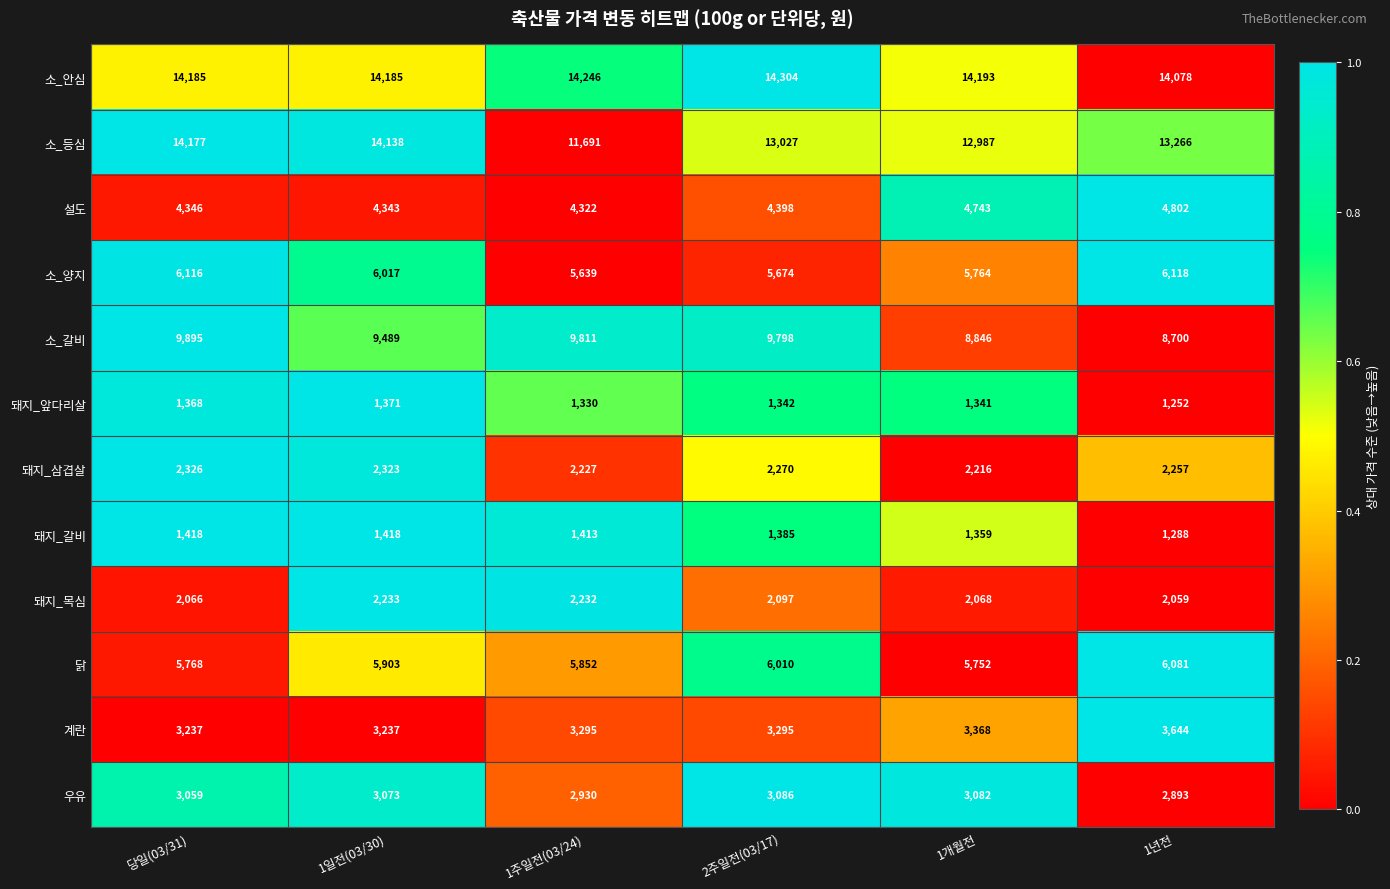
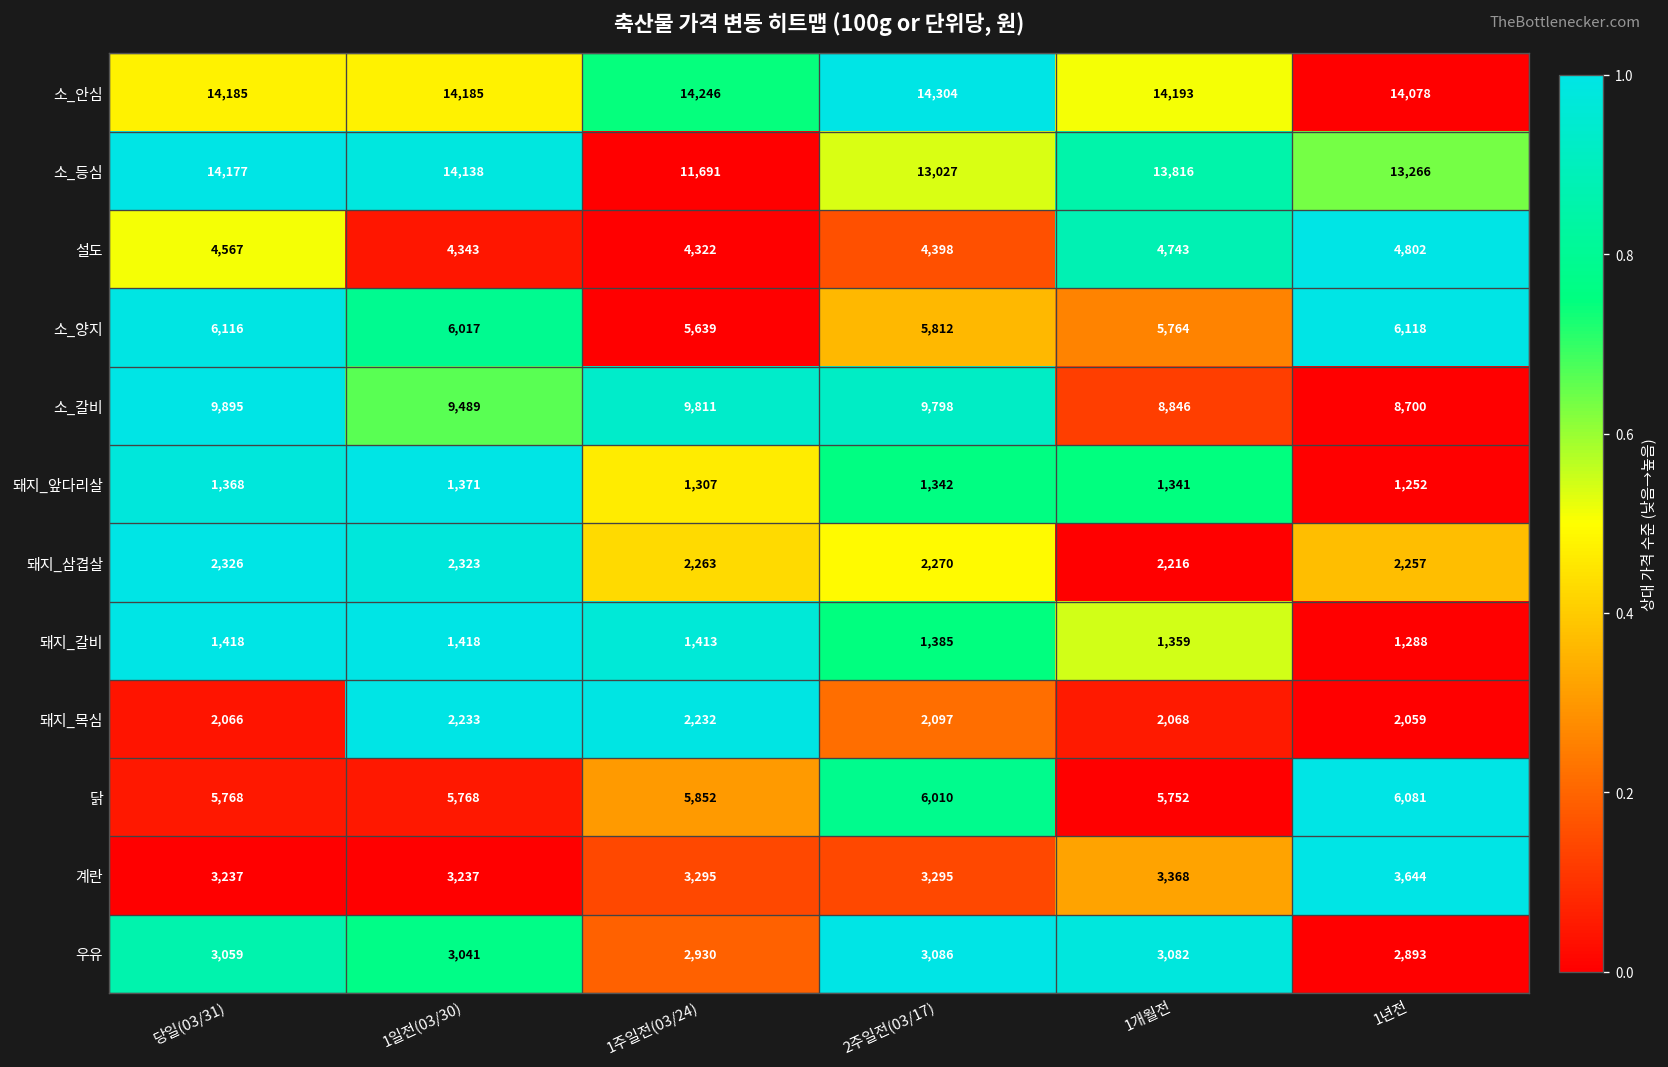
  {
    "소_안심": {
      "당일(03/31)": "14,185",
      "1일전(03/30)": "14,185",
      "1주일전(03/24)": "14,246",
      "2주일전(03/17)": "14,304",
      "1개월전": "14,193",
      "1년전": "14,078"
    },
    "소_등심": {
      "당일(03/31)": "14,177",
      "1일전(03/30)": "14,138",
      "1주일전(03/24)": "11,691",
      "2주일전(03/17)": "13,027",
-     "1개월전": "12,987",
+     "1개월전": "13,816",
      "1년전": "13,266"
    },
    "설도": {
-     "당일(03/31)": "4,346",
+     "당일(03/31)": "4,567",
      "1일전(03/30)": "4,343",
      "1주일전(03/24)": "4,322",
      "2주일전(03/17)": "4,398",
      "1개월전": "4,743",
      "1년전": "4,802"
    },
    "소_양지": {
      "당일(03/31)": "6,116",
      "1일전(03/30)": "6,017",
      "1주일전(03/24)": "5,639",
-     "2주일전(03/17)": "5,674",
+     "2주일전(03/17)": "5,812",
      "1개월전": "5,764",
      "1년전": "6,118"
    },
    "소_갈비": {
      "당일(03/31)": "9,895",
      "1일전(03/30)": "9,489",
      "1주일전(03/24)": "9,811",
      "2주일전(03/17)": "9,798",
      "1개월전": "8,846",
      "1년전": "8,700"
    },
    "돼지_앞다리살": {
      "당일(03/31)": "1,368",
      "1일전(03/30)": "1,371",
-     "1주일전(03/24)": "1,330",
+     "1주일전(03/24)": "1,307",
      "2주일전(03/17)": "1,342",
      "1개월전": "1,341",
      "1년전": "1,252"
    },
    "돼지_삼겹살": {
      "당일(03/31)": "2,326",
      "1일전(03/30)": "2,323",
-     "1주일전(03/24)": "2,227",
+     "1주일전(03/24)": "2,263",
      "2주일전(03/17)": "2,270",
      "1개월전": "2,216",
      "1년전": "2,257"
    },
    "돼지_갈비": {
      "당일(03/31)": "1,418",
      "1일전(03/30)": "1,418",
      "1주일전(03/24)": "1,413",
      "2주일전(03/17)": "1,385",
      "1개월전": "1,359",
      "1년전": "1,288"
    },
    "돼지_목심": {
      "당일(03/31)": "2,066",
      "1일전(03/30)": "2,233",
      "1주일전(03/24)": "2,232",
      "2주일전(03/17)": "2,097",
      "1개월전": "2,068",
      "1년전": "2,059"
    },
    "닭": {
      "당일(03/31)": "5,768",
-     "1일전(03/30)": "5,903",
+     "1일전(03/30)": "5,768",
      "1주일전(03/24)": "5,852",
      "2주일전(03/17)": "6,010",
      "1개월전": "5,752",
      "1년전": "6,081"
    },
    "계란": {
      "당일(03/31)": "3,237",
      "1일전(03/30)": "3,237",
      "1주일전(03/24)": "3,295",
      "2주일전(03/17)": "3,295",
      "1개월전": "3,368",
      "1년전": "3,644"
    },
    "우유": {
      "당일(03/31)": "3,059",
-     "1일전(03/30)": "3,073",
+     "1일전(03/30)": "3,041",
      "1주일전(03/24)": "2,930",
      "2주일전(03/17)": "3,086",
      "1개월전": "3,082",
      "1년전": "2,893"
    }
  }
